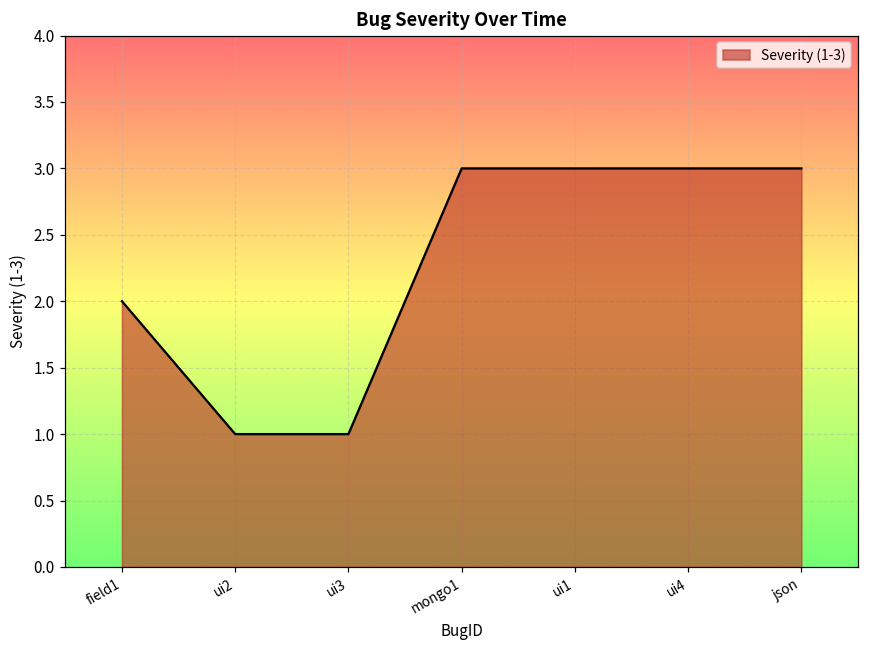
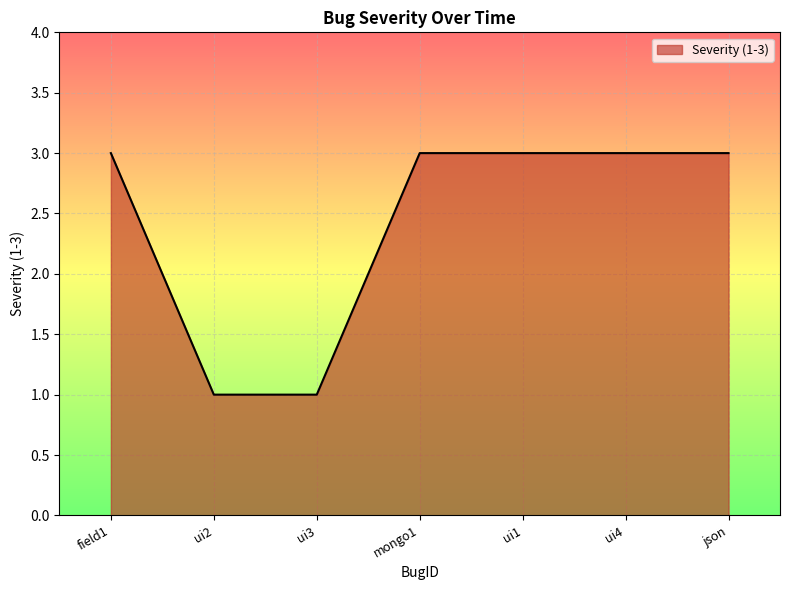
  {
-   "field1": 2,
+   "field1": 3,
    "ui2": 1,
    "ui3": 1,
    "mongo1": 3,
    "ui1": 3,
    "ui4": 3,
    "json": 3
  }
